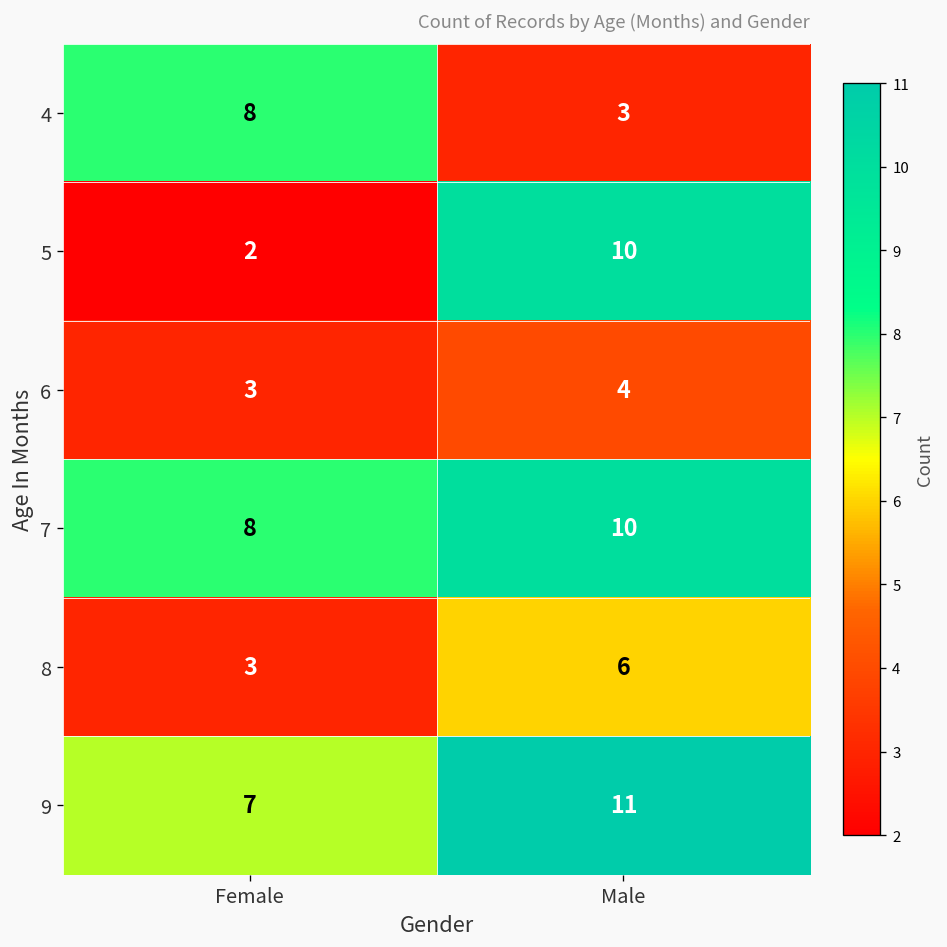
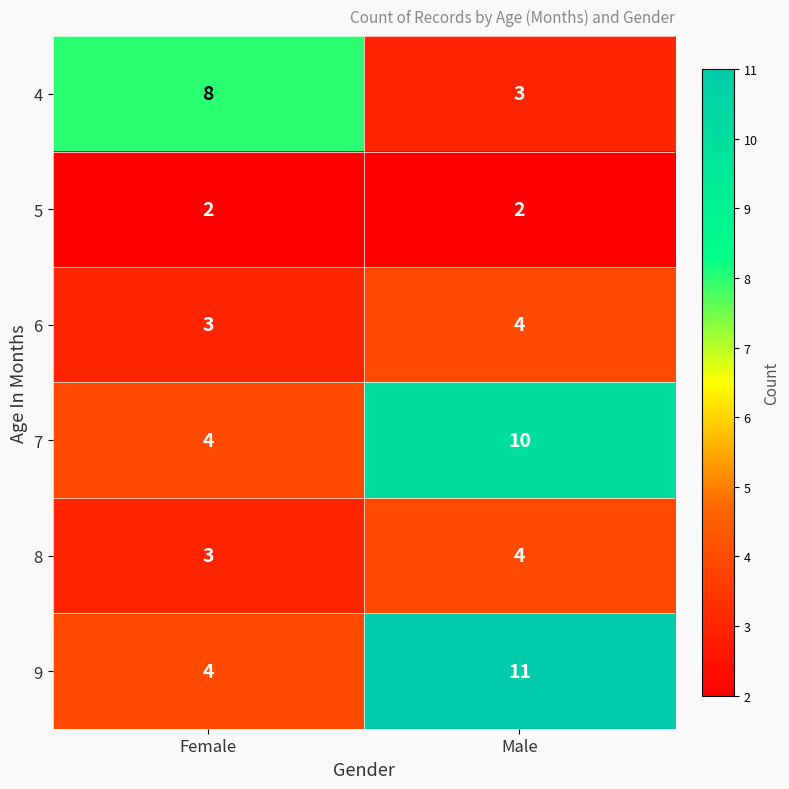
  {
    "4": {
      "Female": 8,
      "Male": 3
    },
    "5": {
      "Female": 2,
-     "Male": 10
+     "Male": 2
    },
    "6": {
      "Female": 3,
      "Male": 4
    },
    "7": {
-     "Female": 8,
+     "Female": 4,
      "Male": 10
    },
    "8": {
      "Female": 3,
-     "Male": 6
+     "Male": 4
    },
    "9": {
-     "Female": 7,
+     "Female": 4,
      "Male": 11
    }
  }
